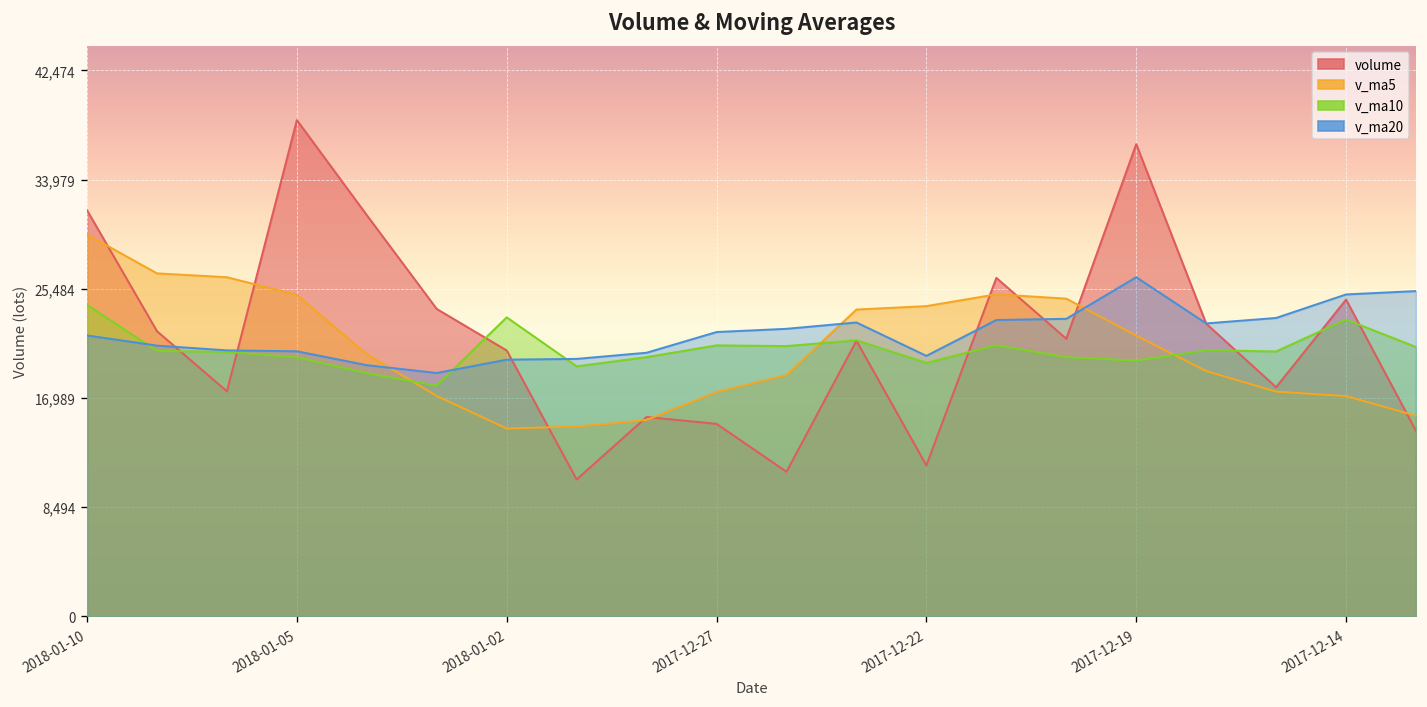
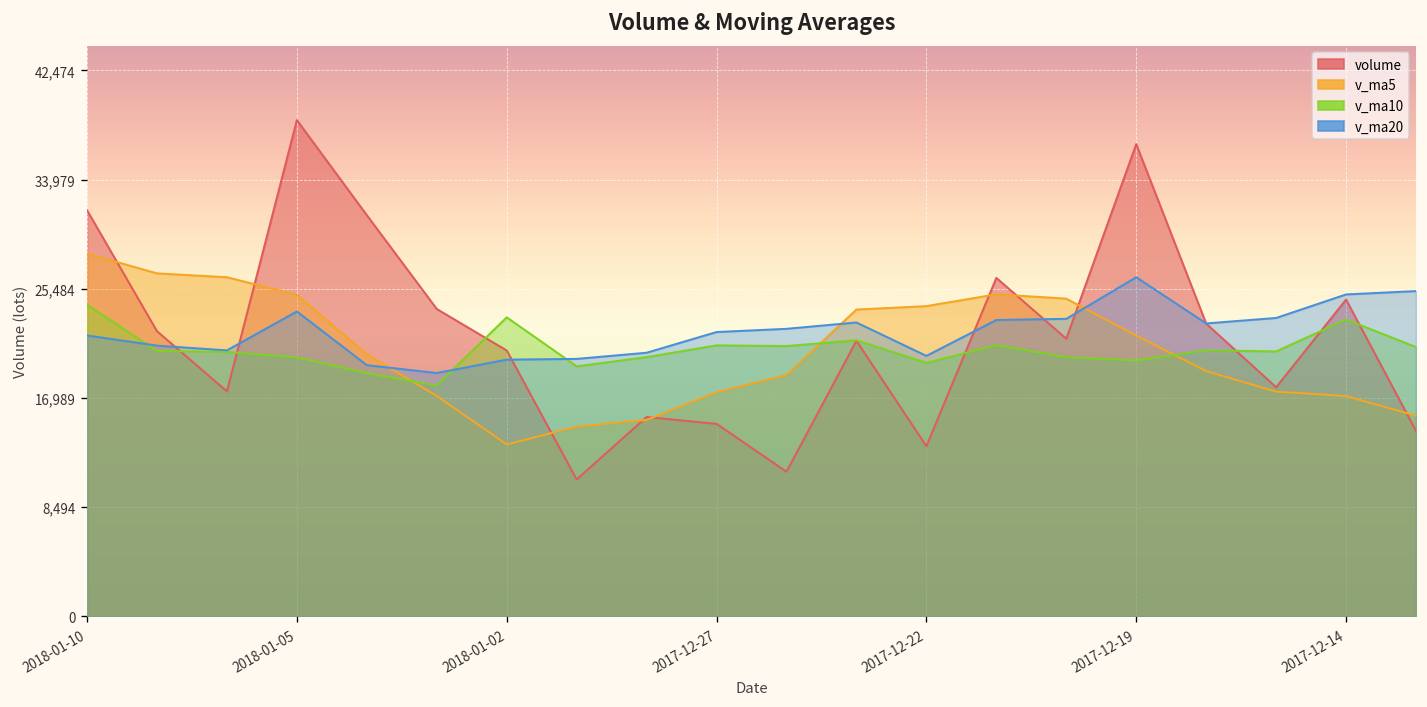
  {
    "volume": {
      "2018-01-10": "31,600",
      "2018-01-05": "38,600",
      "2018-01-02": "20,700",
      "2017-12-27": "15,000",
-     "2017-12-22": "11,700",
+     "2017-12-22": "13,200",
      "2017-12-19": "36,700",
      "2017-12-14": "24,600"
    },
    "v_ma5": {
-     "2018-01-10": "29,700",
+     "2018-01-10": "28,200",
      "2018-01-05": "25,000",
-     "2018-01-02": "14,600",
+     "2018-01-02": "13,400",
      "2017-12-27": "17,400",
      "2017-12-22": "24,100",
      "2017-12-19": "21,800",
      "2017-12-14": "17,100"
    },
    "v_ma10": {
      "2018-01-10": "24,200",
      "2018-01-05": "20,100",
      "2018-01-02": "23,300",
      "2017-12-27": "21,100",
      "2017-12-22": "19,700",
      "2017-12-19": "19,900",
      "2017-12-14": "23,100"
    },
    "v_ma20": {
      "2018-01-10": "21,900",
-     "2018-01-05": "20,600",
+     "2018-01-05": "23,700",
      "2018-01-02": "20,000",
      "2017-12-27": "22,100",
      "2017-12-22": "20,300",
      "2017-12-19": "26,400",
      "2017-12-14": "25,000"
    }
  }
